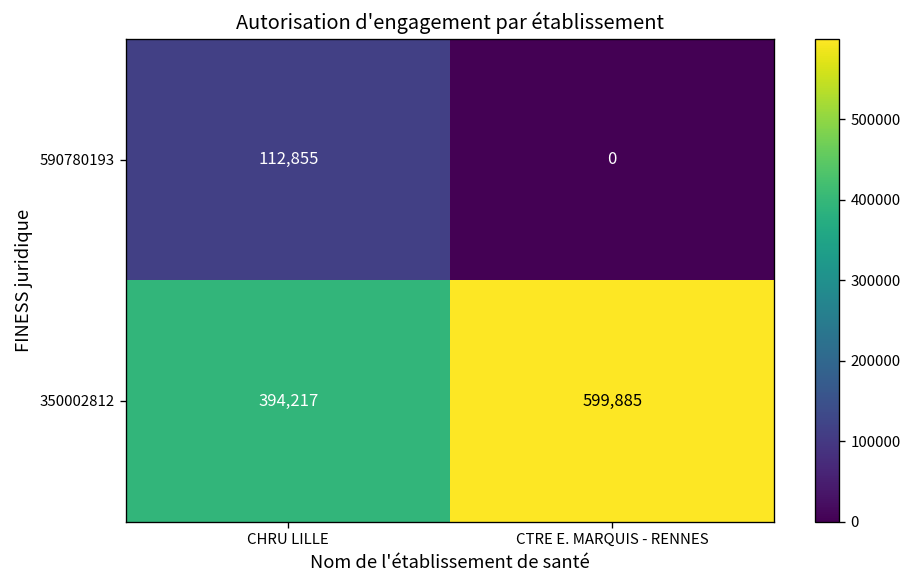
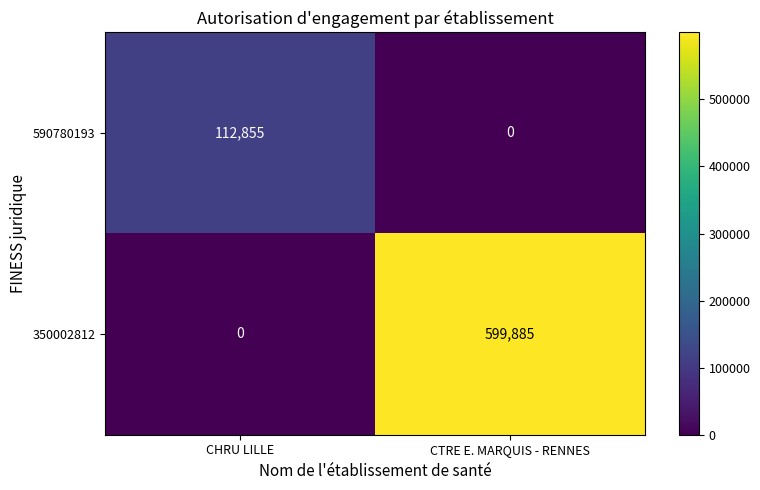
  {
    "590780193": {
      "CHRU LILLE": "112,855",
      "CTRE E. MARQUIS - RENNES": "0"
    },
    "350002812": {
-     "CHRU LILLE": "394,217",
+     "CHRU LILLE": "0",
      "CTRE E. MARQUIS - RENNES": "599,885"
    }
  }
